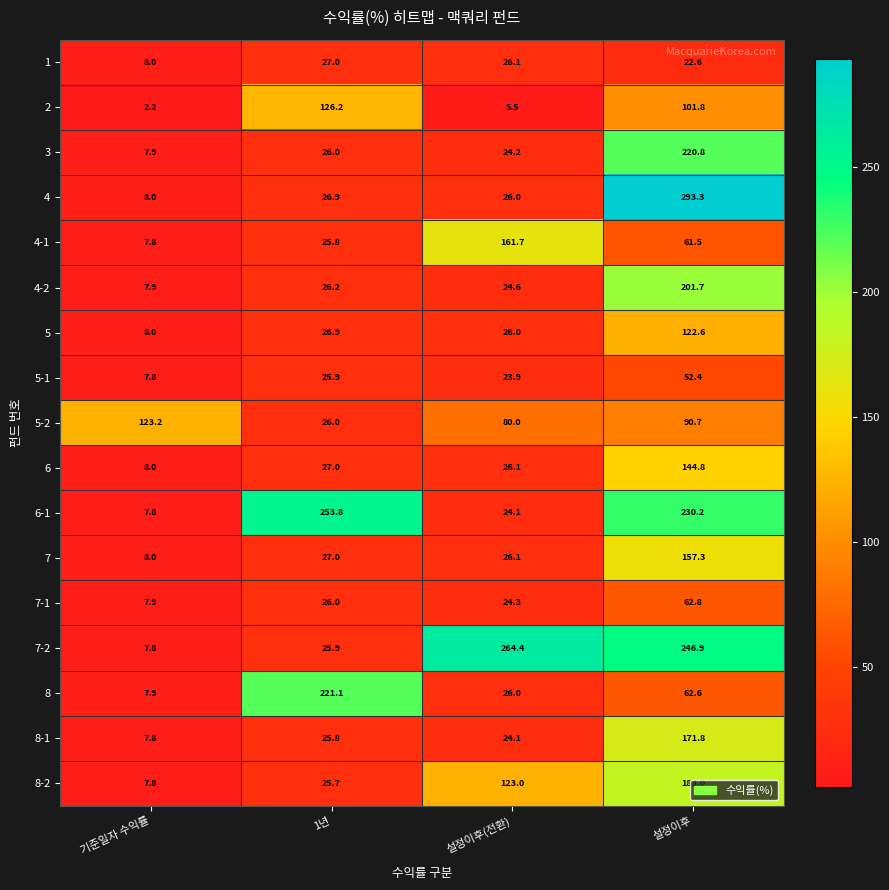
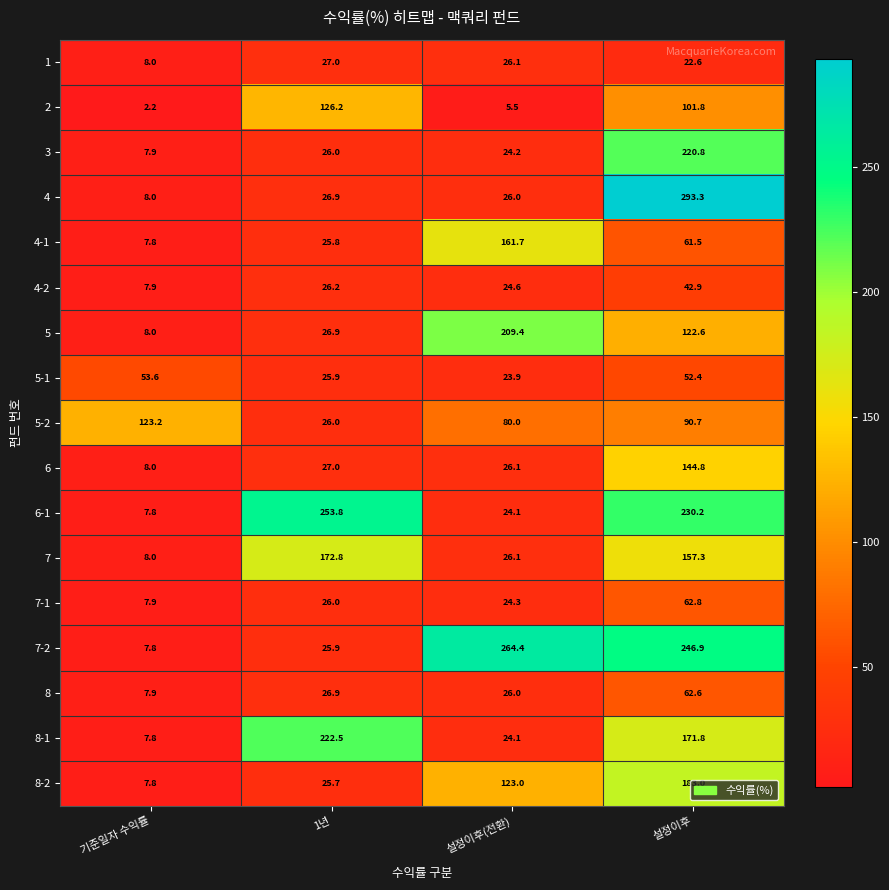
  {
    "1": {
      "기준일자 수익률": 8.0,
      "1년": 27.0,
      "설정이후(전환)": 26.1
    },
    "2": {
      "기준일자 수익률": 2.2,
      "1년": 126.2,
      "설정이후(전환)": 5.5,
      "설정이후": 101.8
    },
    "3": {
      "기준일자 수익률": 7.9,
      "1년": 26.0,
      "설정이후(전환)": 24.2,
      "설정이후": 220.8
    },
    "4": {
      "기준일자 수익률": 8.0,
      "1년": 26.9,
      "설정이후(전환)": 26.0,
      "설정이후": 293.3
    },
    "4-1": {
      "기준일자 수익률": 7.8,
      "1년": 25.8,
      "설정이후(전환)": 161.7,
      "설정이후": 61.5
    },
    "4-2": {
      "기준일자 수익률": 7.9,
      "1년": 26.2,
      "설정이후(전환)": 24.6,
-     "설정이후": 201.7
+     "설정이후": 42.9
    },
    "5": {
      "기준일자 수익률": 8.0,
      "1년": 26.9,
-     "설정이후(전환)": 26.0,
+     "설정이후(전환)": 209.4,
      "설정이후": 122.6
    },
    "5-1": {
-     "기준일자 수익률": 7.8,
+     "기준일자 수익률": 53.6,
      "1년": 25.9,
      "설정이후(전환)": 23.9,
      "설정이후": 52.4
    },
    "5-2": {
      "기준일자 수익률": 123.2,
      "1년": 26.0,
      "설정이후(전환)": 80.0,
      "설정이후": 90.7
    },
    "6": {
      "기준일자 수익률": 8.0,
      "1년": 27.0,
      "설정이후(전환)": 26.1,
      "설정이후": 144.8
    },
    "6-1": {
      "기준일자 수익률": 7.8,
      "1년": 253.8,
      "설정이후(전환)": 24.1,
      "설정이후": 230.2
    },
    "7": {
      "기준일자 수익률": 8.0,
-     "1년": 27.0,
+     "1년": 172.8,
      "설정이후(전환)": 26.1,
      "설정이후": 157.3
    },
    "7-1": {
      "기준일자 수익률": 7.9,
      "1년": 26.0,
      "설정이후(전환)": 24.3,
      "설정이후": 62.8
    },
    "7-2": {
      "기준일자 수익률": 7.8,
      "1년": 25.9,
      "설정이후(전환)": 264.4,
      "설정이후": 246.9
    },
    "8": {
      "기준일자 수익률": 7.9,
-     "1년": 221.1,
+     "1년": 26.9,
      "설정이후(전환)": 26.0,
      "설정이후": 62.6
    },
    "8-1": {
      "기준일자 수익률": 7.8,
-     "1년": 25.8,
+     "1년": 222.5,
      "설정이후(전환)": 24.1,
      "설정이후": 171.8
    },
    "8-2": {
      "기준일자 수익률": 7.8,
      "1년": 25.7,
      "설정이후(전환)": 123.0
    }
  }
